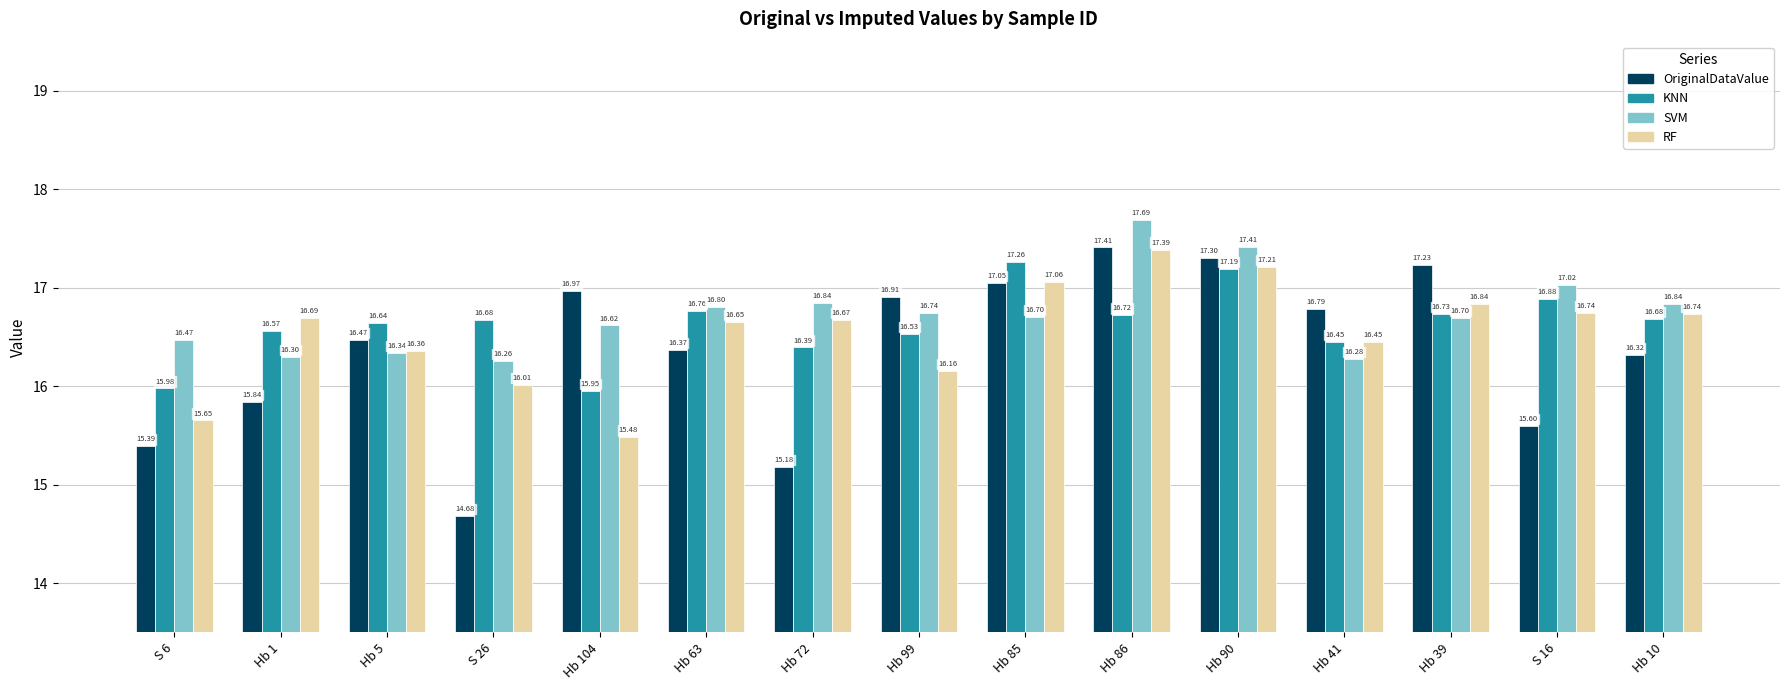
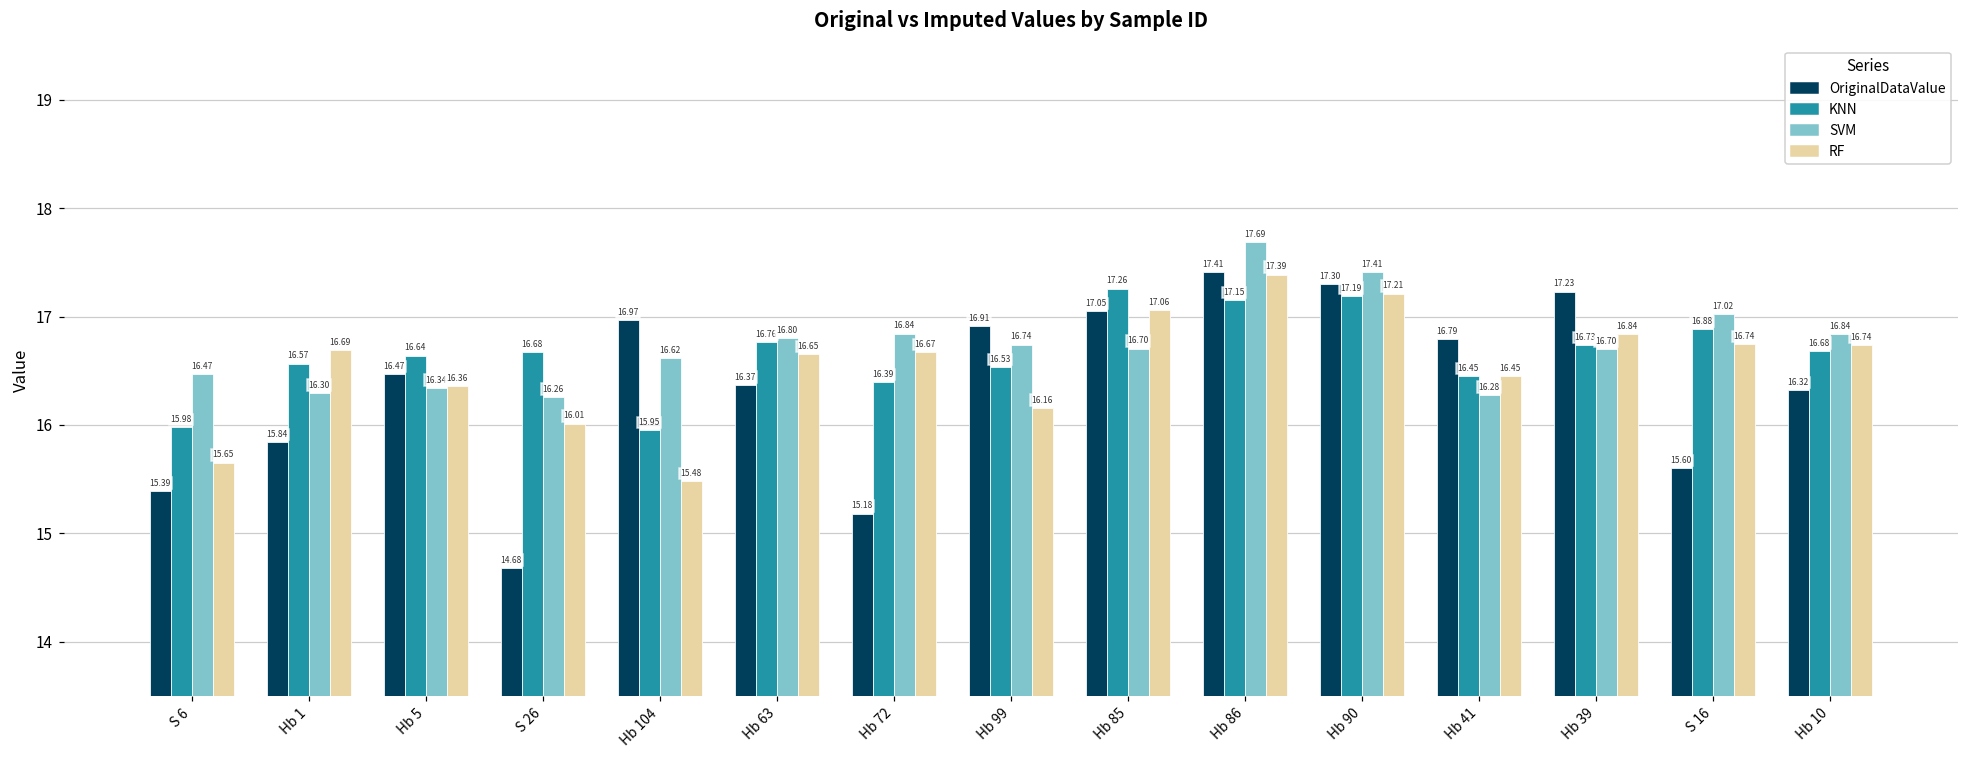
  {
    "KNN": {
-     "Hb 86": 16.72
+     "Hb 86": 17.15
    }
  }
